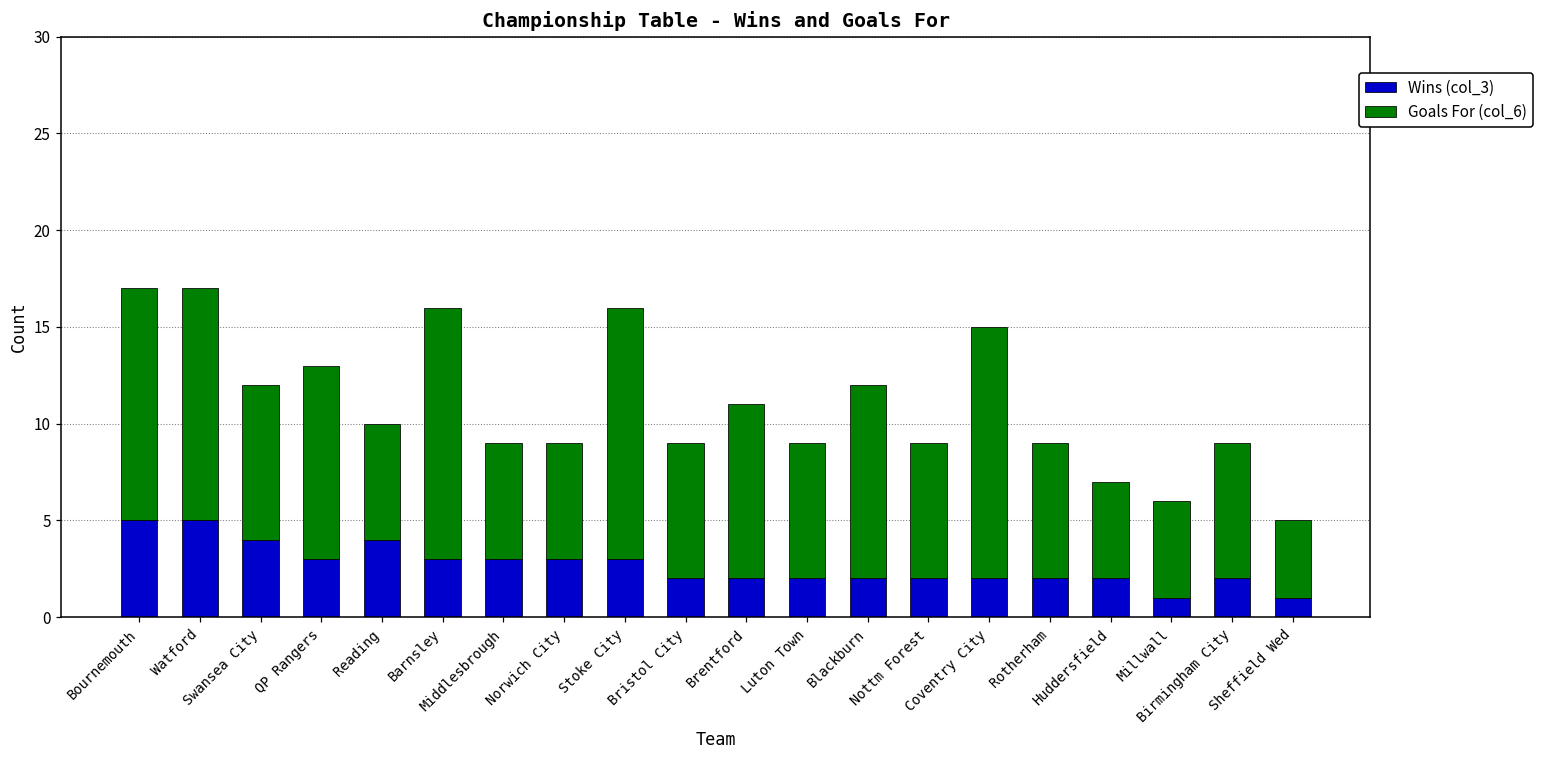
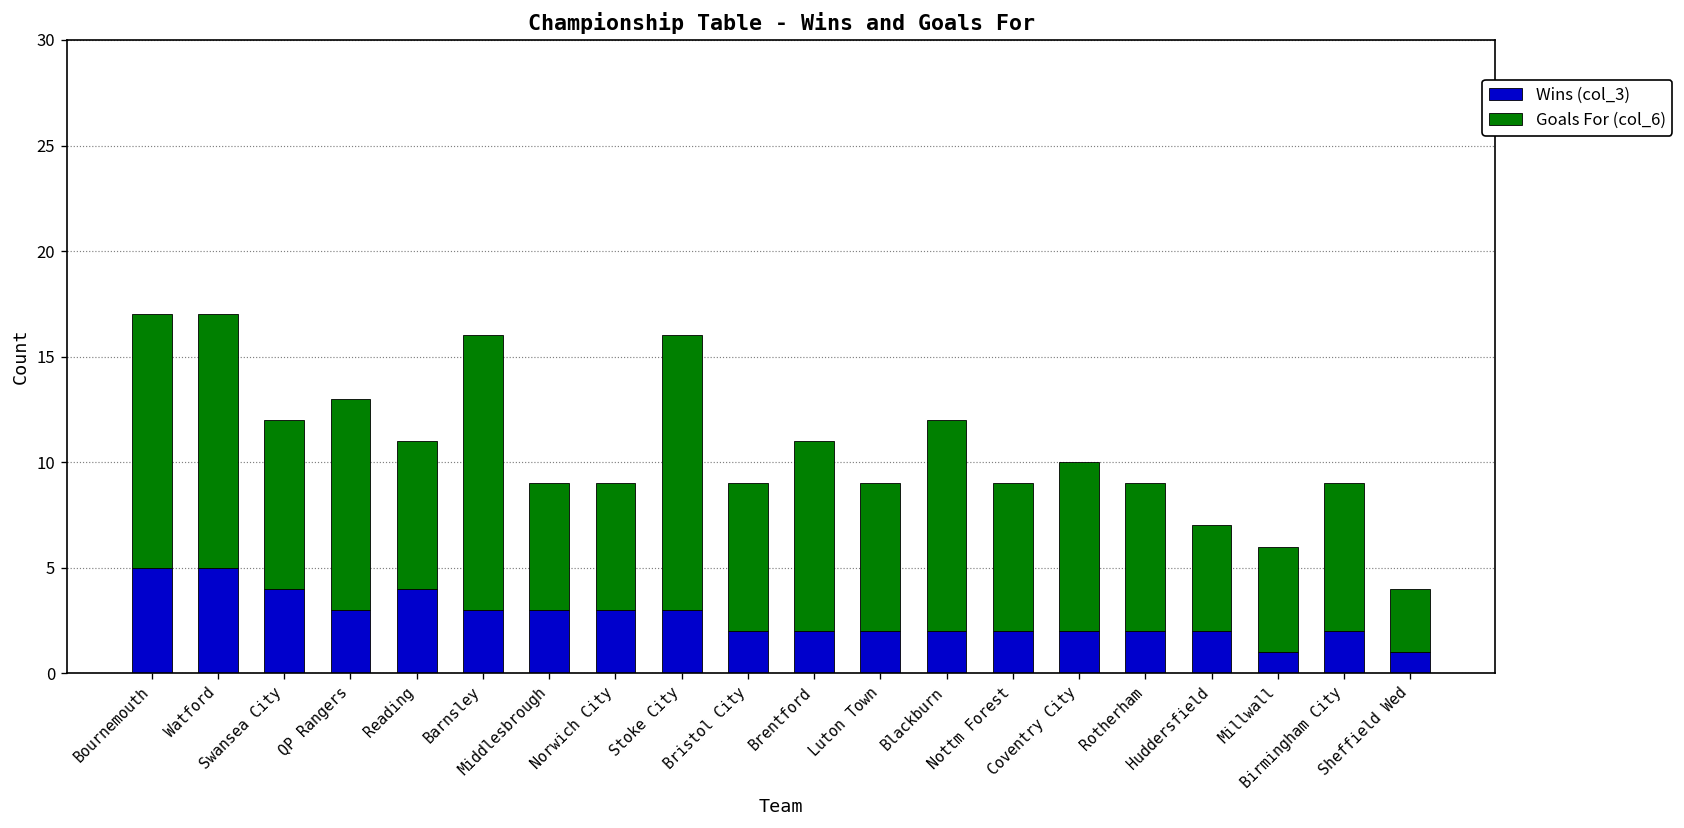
  {
    "Wins (col_3)": {
      "Bournemouth": 5,
      "Watford": 5,
      "Swansea City": 4,
      "QP Rangers": 3,
      "Reading": 4,
      "Barnsley": 3,
      "Middlesbrough": 3,
      "Norwich City": 3,
      "Stoke City": 3,
      "Bristol City": 2,
      "Brentford": 2,
      "Luton Town": 2,
      "Blackburn": 2,
      "Nottm Forest": 2,
      "Coventry City": 2,
      "Rotherham": 2,
      "Huddersfield": 2,
      "Millwall": 1,
      "Birmingham City": 2,
      "Sheffield Wed": 1
    },
    "Goals For (col_6)": {
      "Bournemouth": 12,
      "Watford": 12,
      "Swansea City": 8,
      "QP Rangers": 10,
-     "Reading": 6,
+     "Reading": 7,
      "Barnsley": 13,
      "Middlesbrough": 6,
      "Norwich City": 6,
      "Stoke City": 13,
      "Bristol City": 7,
      "Brentford": 9,
      "Luton Town": 7,
      "Blackburn": 10,
      "Nottm Forest": 7,
-     "Coventry City": 13,
+     "Coventry City": 8,
      "Rotherham": 7,
      "Huddersfield": 5,
      "Millwall": 5,
      "Birmingham City": 7,
-     "Sheffield Wed": 4
+     "Sheffield Wed": 3
    }
  }
